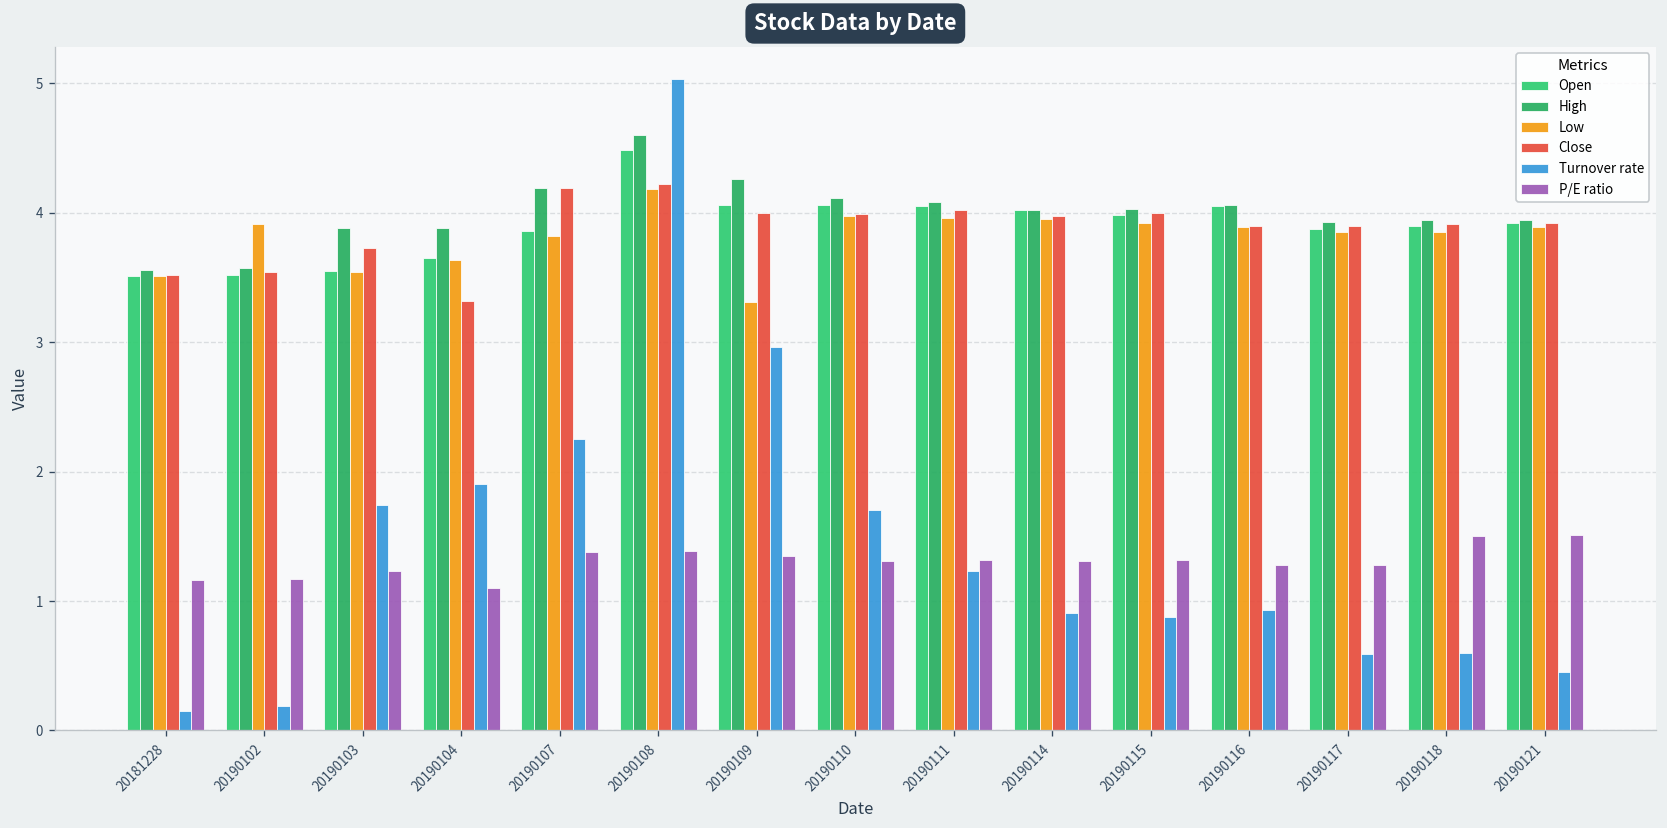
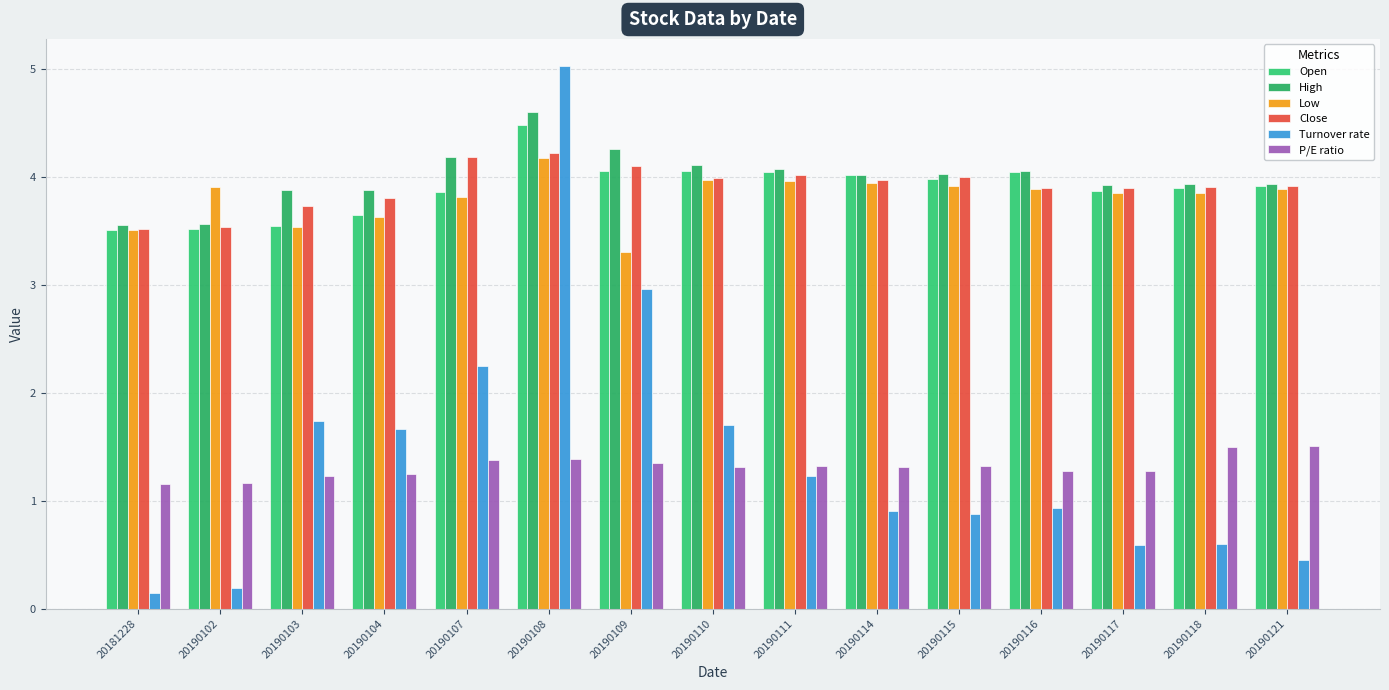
  {
    "Low": {
      "20181228": 3.51,
      "20190102": 3.91,
      "20190103": 3.54,
      "20190104": 3.63,
      "20190107": 3.82,
      "20190108": 4.18,
      "20190109": 3.31,
      "20190110": 3.97,
      "20190111": 3.96,
      "20190114": 3.95,
      "20190115": 3.92,
      "20190116": 3.89,
      "20190117": 3.85,
      "20190118": 3.85,
      "20190121": 3.89
    },
    "Close": {
      "20181228": 3.52,
      "20190102": 3.54,
      "20190103": 3.73,
-     "20190104": 3.32,
+     "20190104": 3.81,
      "20190107": 4.19,
      "20190108": 4.22,
-     "20190109": 4.0,
+     "20190109": 4.1,
      "20190110": 3.99,
      "20190111": 4.02,
      "20190114": 3.97,
      "20190115": 4.00,
      "20190116": 3.90,
      "20190117": 3.90,
      "20190118": 3.91,
      "20190121": 3.92
    },
    "Turnover rate": {
      "20181228": 0.15,
      "20190102": 0.19,
      "20190103": 1.74,
-     "20190104": 1.90,
+     "20190104": 1.67,
      "20190107": 2.25,
      "20190108": 5.03,
      "20190109": 2.96,
      "20190110": 1.70,
      "20190111": 1.23,
      "20190114": 0.91,
      "20190115": 0.88,
      "20190116": 0.93,
      "20190117": 0.59,
      "20190118": 0.60,
      "20190121": 0.45
    },
    "P/E ratio": {
      "20181228": 1.16,
      "20190102": 1.17,
      "20190103": 1.23,
-     "20190104": 1.10,
+     "20190104": 1.25,
      "20190107": 1.38,
      "20190108": 1.39,
      "20190109": 1.35,
      "20190110": 1.31,
      "20190111": 1.32,
      "20190114": 1.31,
      "20190115": 1.32,
      "20190116": 1.28,
      "20190117": 1.28,
      "20190118": 1.50,
      "20190121": 1.51
    }
  }
